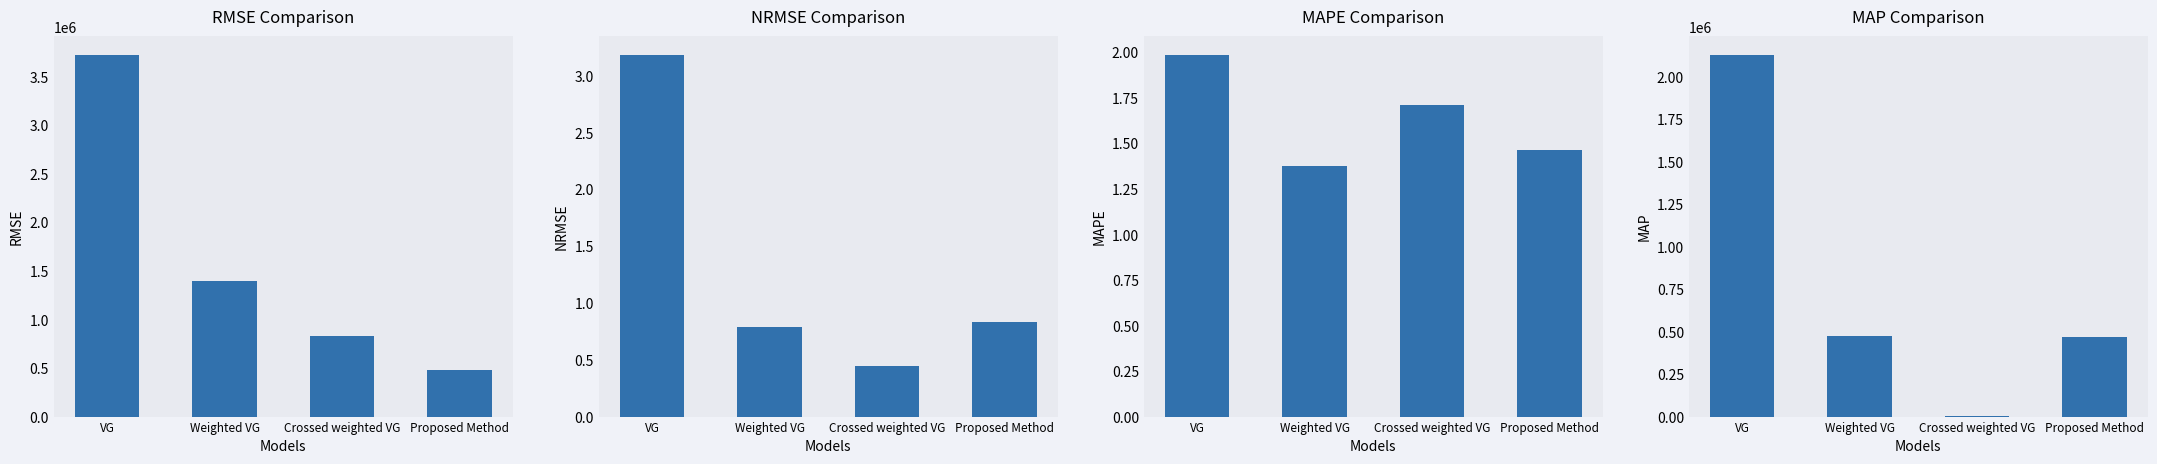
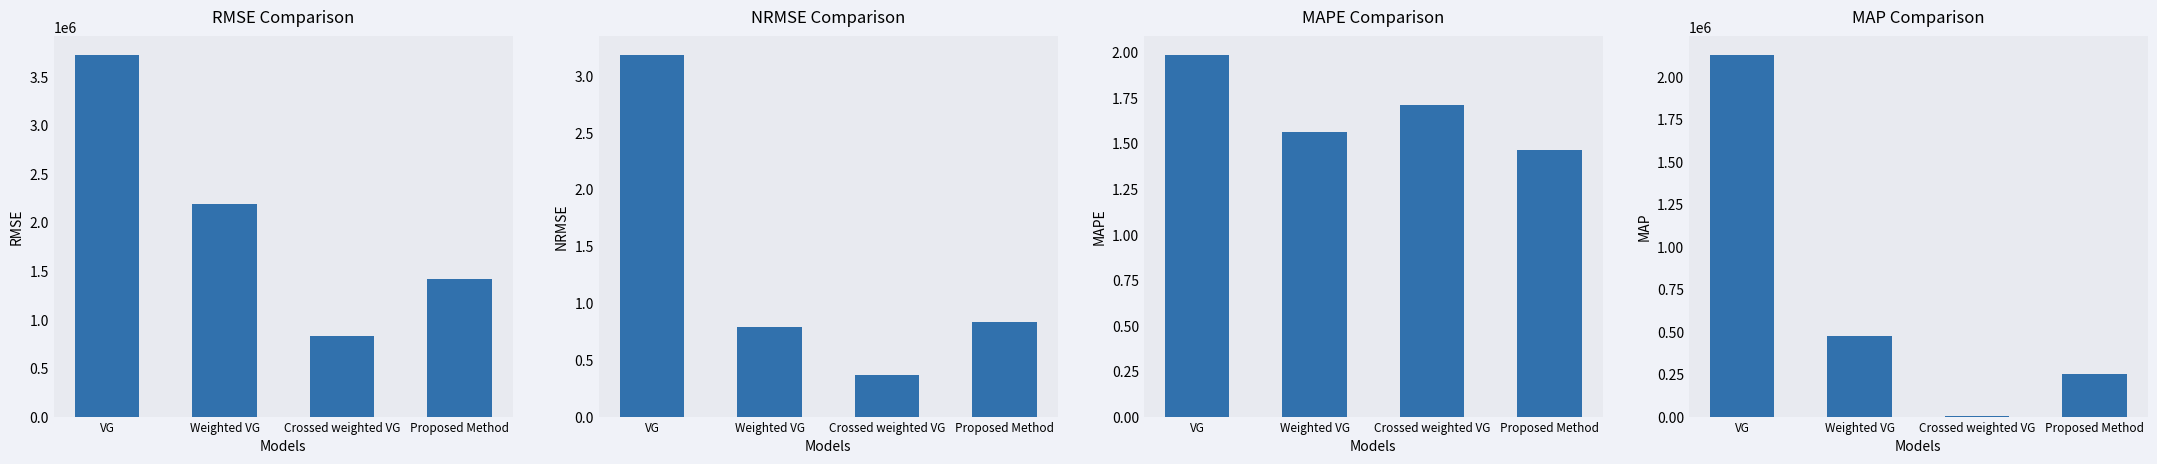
  {
    "RMSE Comparison": {
      "VG": 3700000,
-     "Weighted VG": 1400000,
+     "Weighted VG": 2200000,
      "Crossed weighted VG": 800000,
-     "Proposed Method": 500000
+     "Proposed Method": 1400000
    },
    "NRMSE Comparison": {
      "VG": 3.19,
      "Weighted VG": 0.79,
-     "Crossed weighted VG": 0.45,
+     "Crossed weighted VG": 0.37,
      "Proposed Method": 0.83
    },
    "MAPE Comparison": {
      "VG": 1.99,
-     "Weighted VG": 1.38,
+     "Weighted VG": 1.56,
      "Crossed weighted VG": 1.71,
      "Proposed Method": 1.46
    },
    "MAP Comparison": {
      "VG": 2130000,
      "Weighted VG": 470000,
-     "Proposed Method": 470000
+     "Proposed Method": 250000
    }
  }
